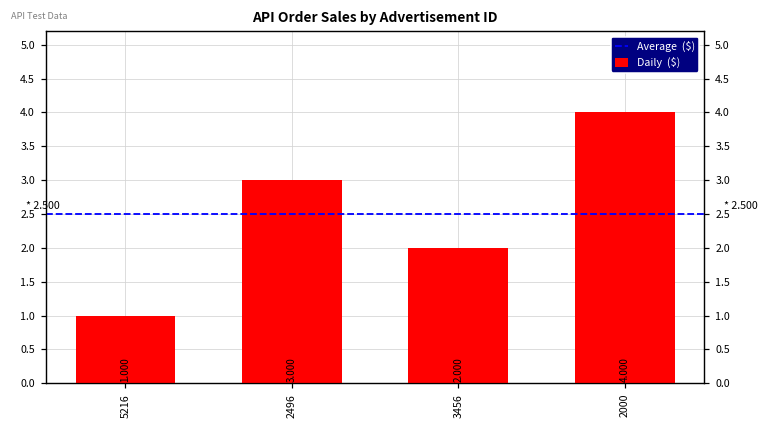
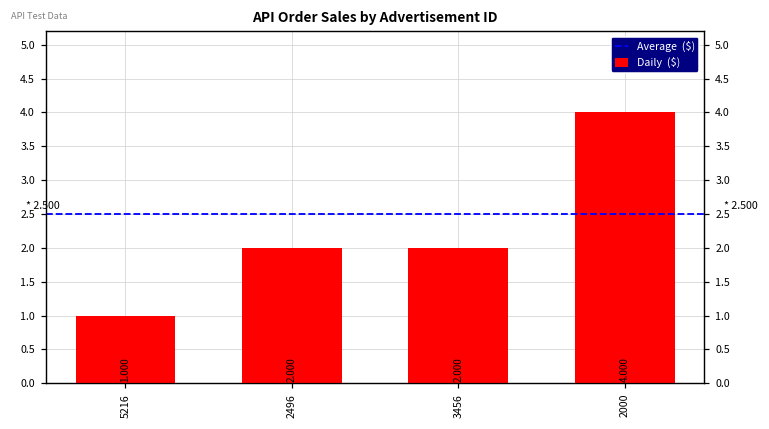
  {
    "5216": 1.000,
-   "2496": 3.000,
+   "2496": 2.000,
    "3456": 2.000,
    "2000": 4.000
  }
